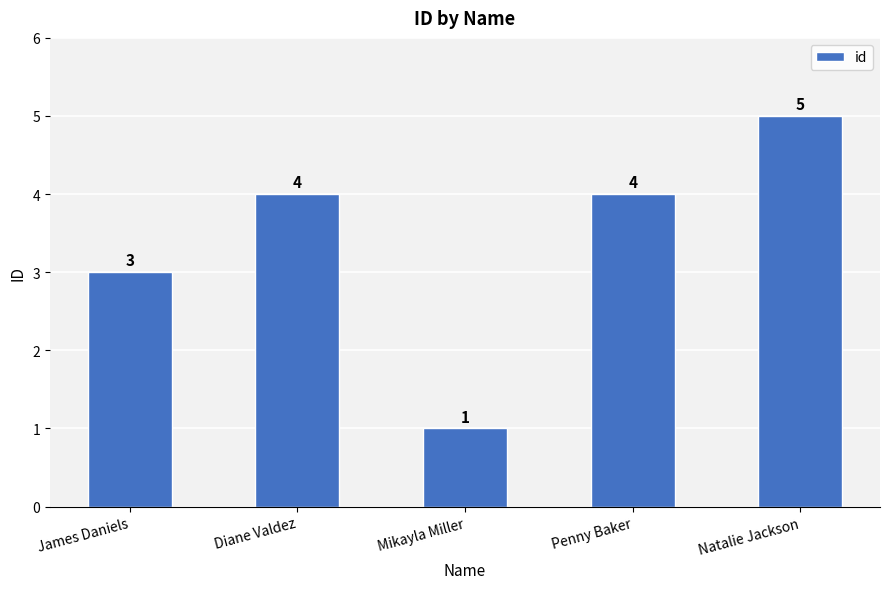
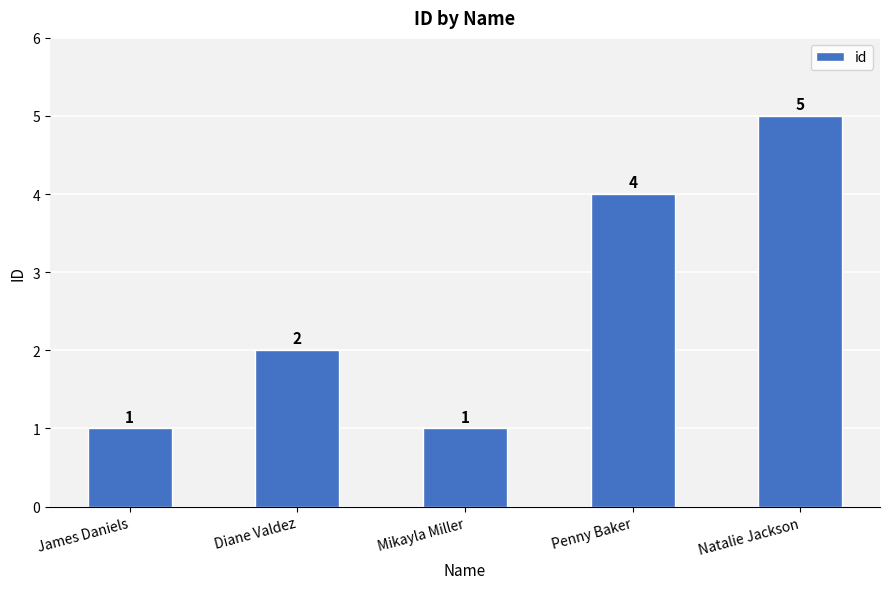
  {
-   "James Daniels": 3,
-   "Diane Valdez": 4,
+   "James Daniels": 1,
+   "Diane Valdez": 2,
    "Mikayla Miller": 1,
    "Penny Baker": 4,
    "Natalie Jackson": 5
  }
